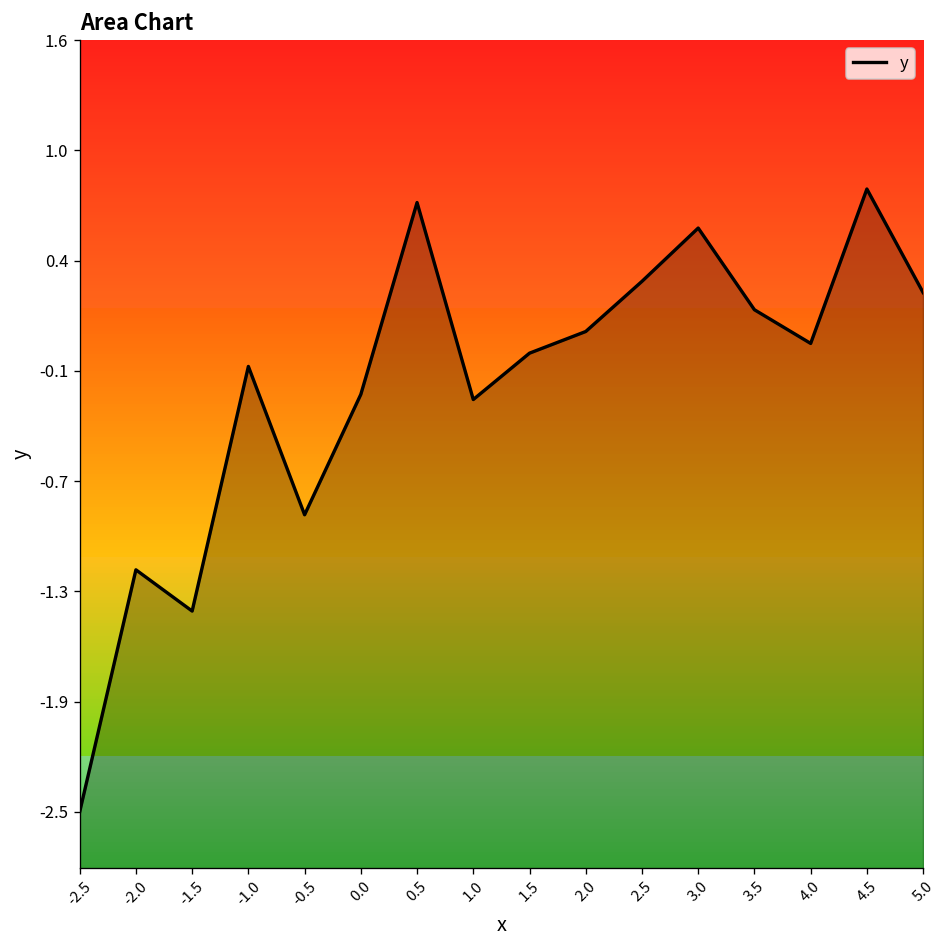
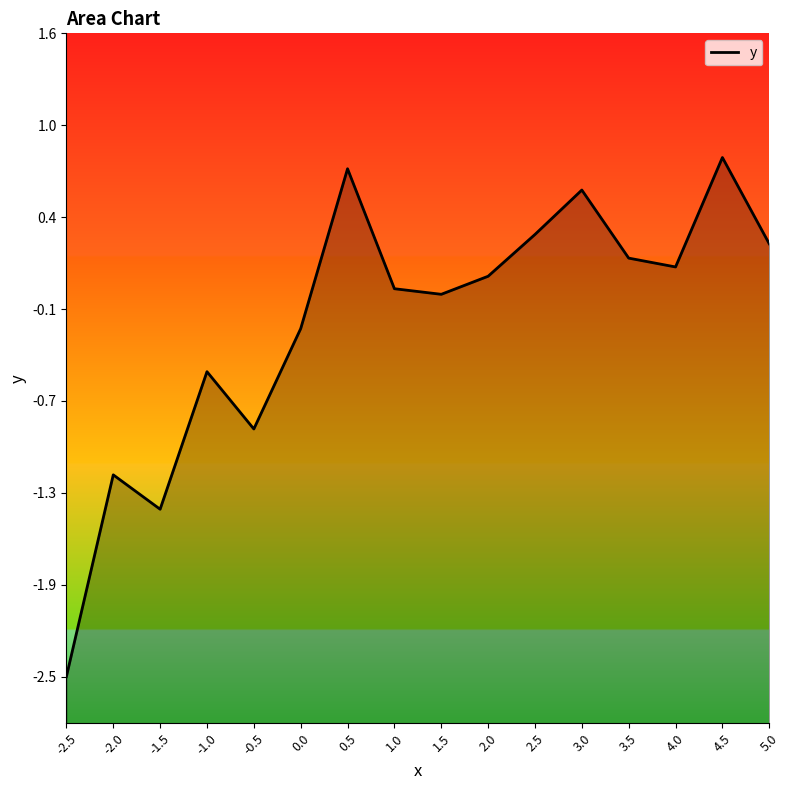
  {
    "-2.5": -2.51,
    "-2.0": -1.21,
    "-1.5": -1.43,
-   "-1.0": -0.12,
+   "-1.0": -0.55,
    "-0.5": -0.92,
    "0.0": -0.27,
    "0.5": 0.76,
-   "1.0": -0.30,
+   "1.0": -0.01,
    "1.5": -0.05,
    "2.0": 0.07,
    "2.5": 0.34,
    "3.0": 0.62,
    "3.5": 0.18,
-   "4.0": 0.00,
+   "4.0": 0.13,
    "4.5": 0.83,
    "5.0": 0.28
  }
